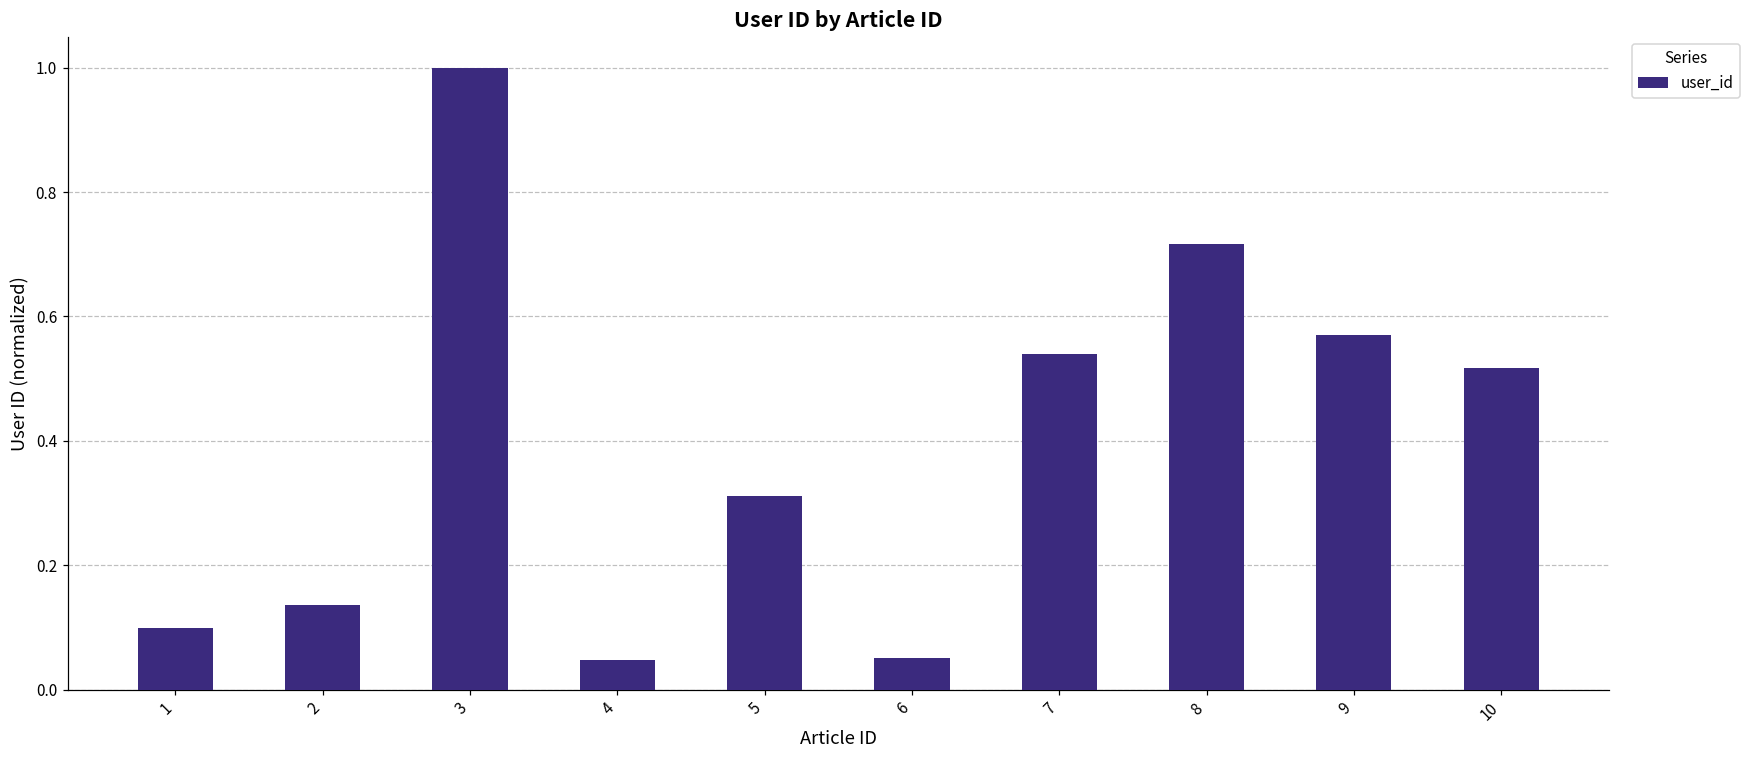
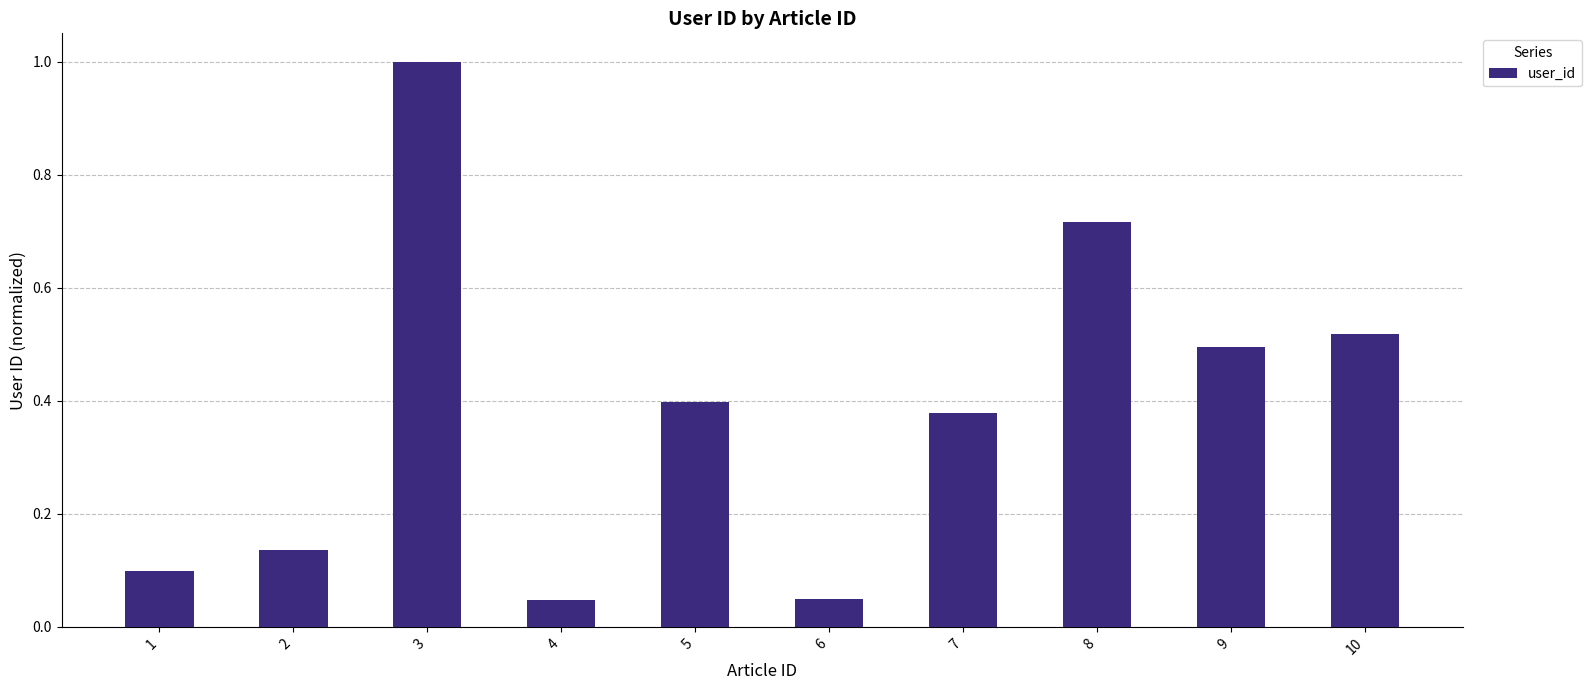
  {
    "1": 0.10,
    "2": 0.14,
    "3": 1.00,
    "4": 0.05,
-   "5": 0.31,
+   "5": 0.40,
    "6": 0.05,
-   "7": 0.54,
+   "7": 0.38,
    "8": 0.72,
-   "9": 0.57,
+   "9": 0.50,
    "10": 0.52
  }
